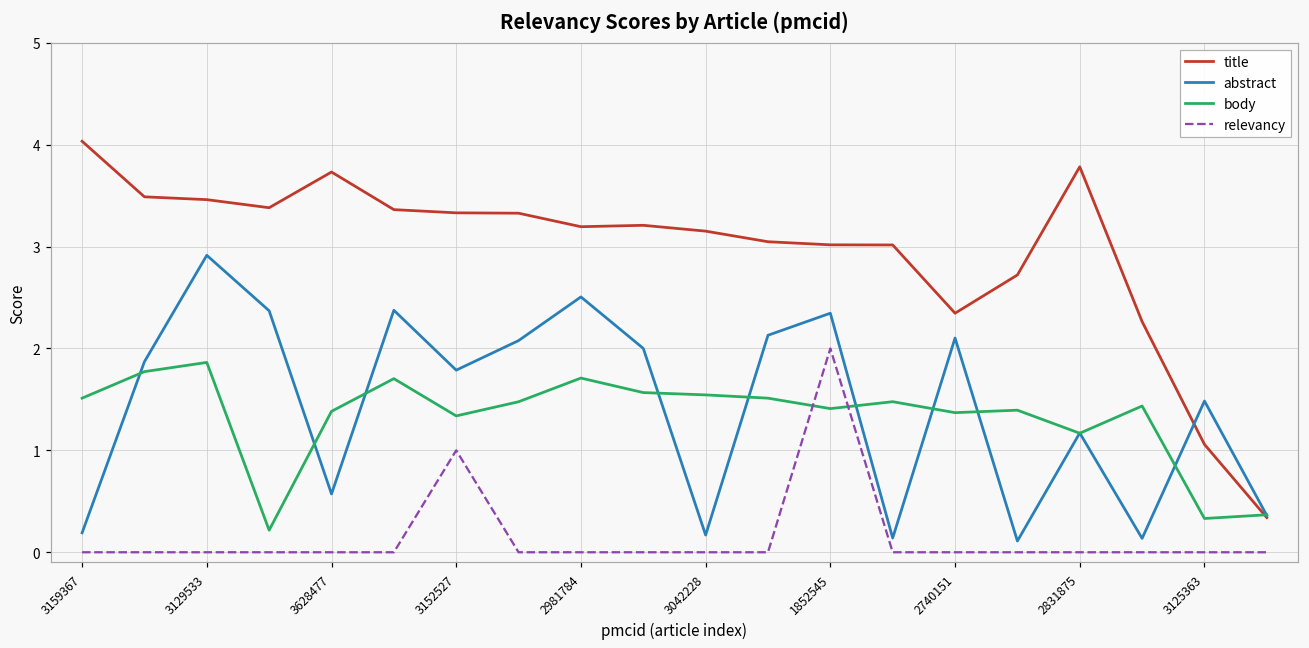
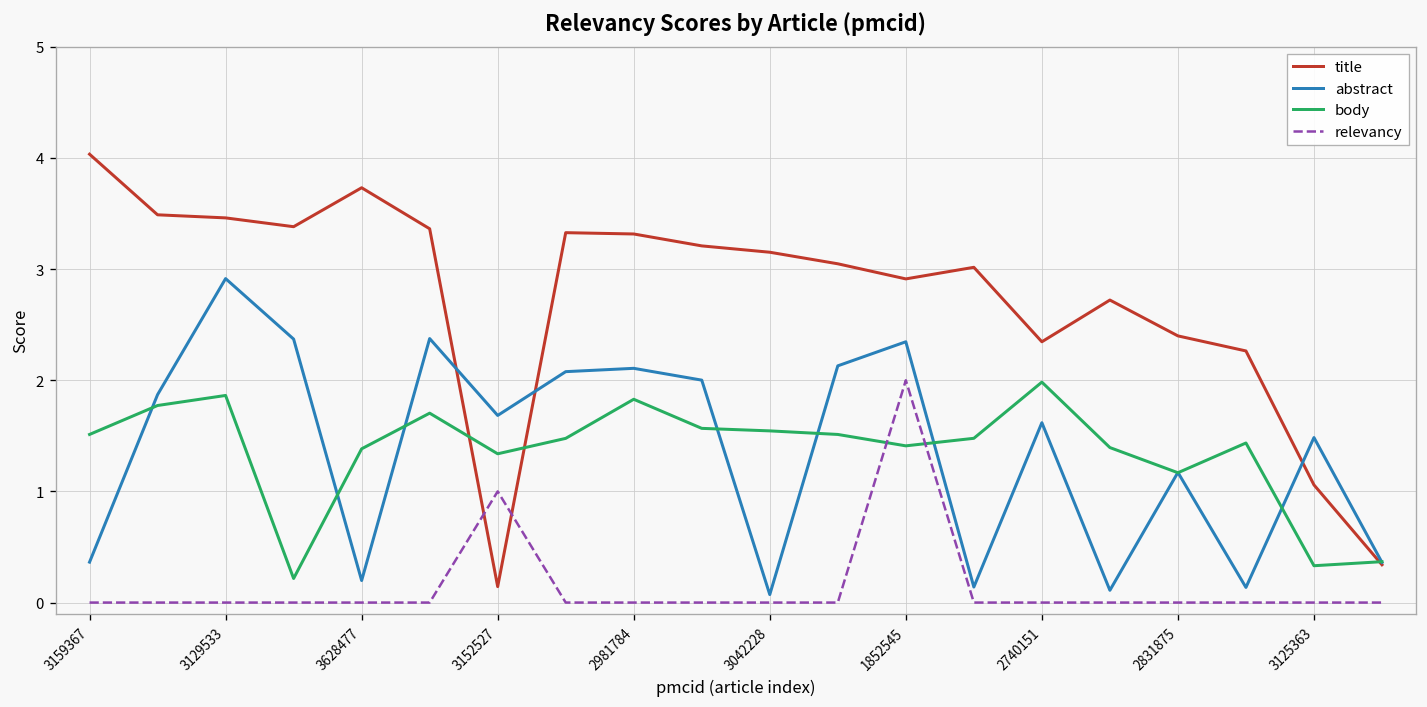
  {
    "title": {
      "3159367": 4.0,
      "3129533": 3.5,
      "3628477": 3.7,
-     "3152527": 3.3,
-     "2981784": 3.2,
+     "3152527": 0.1,
+     "2981784": 3.3,
      "3042228": 3.2,
-     "1852545": 3.0,
+     "1852545": 2.9,
      "2740151": 2.3,
-     "2831875": 3.8,
+     "2831875": 2.4,
      "3125363": 1.1
    },
    "abstract": {
-     "3159367": 0.2,
+     "3159367": 0.4,
      "3129533": 2.9,
-     "3628477": 0.6,
-     "3152527": 1.8,
-     "2981784": 2.5,
-     "3042228": 0.2,
+     "3628477": 0.2,
+     "3152527": 1.7,
+     "2981784": 2.1,
+     "3042228": 0.1,
      "1852545": 2.3,
-     "2740151": 2.1,
+     "2740151": 1.6,
      "3125363": 1.5
    },
    "body": {
      "3159367": 1.5,
      "3129533": 1.9,
      "3628477": 1.4,
      "3152527": 1.3,
-     "2981784": 1.7,
+     "2981784": 1.8,
      "3042228": 1.5,
      "1852545": 1.4,
-     "2740151": 1.4,
+     "2740151": 2.0,
      "3125363": 0.3
    },
    "relevancy": {
      "3159367": 0.0,
      "3129533": 0.0,
      "3628477": 0.0,
      "3152527": 1.0,
      "2981784": 0.0,
      "3042228": 0.0,
      "1852545": 2.0,
      "2740151": 0.0,
      "2831875": 0.0,
      "3125363": 0.0
    }
  }
